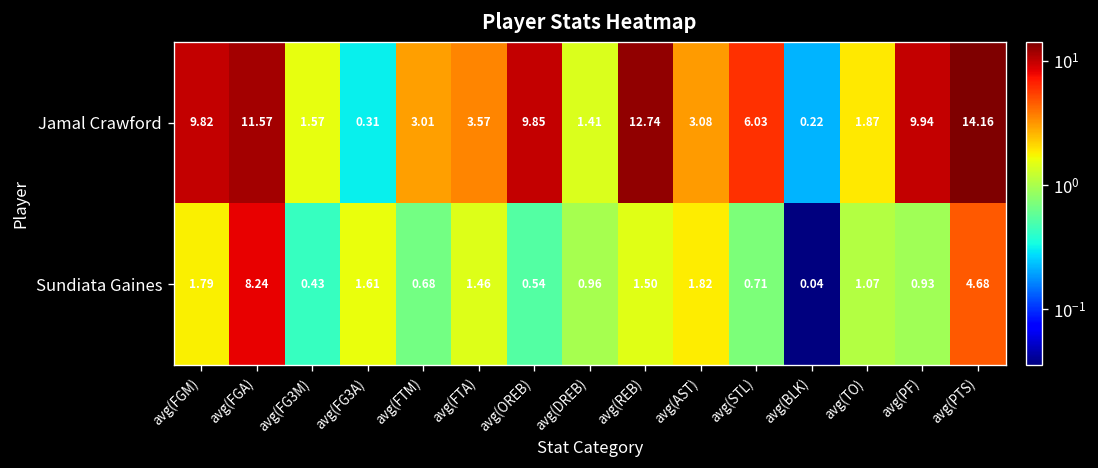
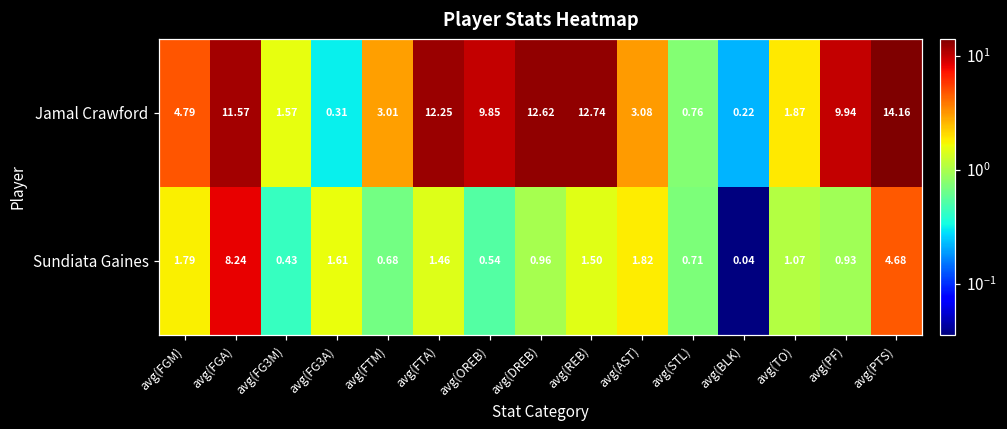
  {
    "Jamal Crawford": {
-     "avg(FGM)": 9.82,
+     "avg(FGM)": 4.79,
      "avg(FGA)": 11.57,
      "avg(FG3M)": 1.57,
      "avg(FG3A)": 0.31,
      "avg(FTM)": 3.01,
-     "avg(FTA)": 3.57,
+     "avg(FTA)": 12.25,
      "avg(OREB)": 9.85,
-     "avg(DREB)": 1.41,
+     "avg(DREB)": 12.62,
      "avg(REB)": 12.74,
      "avg(AST)": 3.08,
-     "avg(STL)": 6.03,
+     "avg(STL)": 0.76,
      "avg(BLK)": 0.22,
      "avg(TO)": 1.87,
      "avg(PF)": 9.94,
      "avg(PTS)": 14.16
    },
    "Sundiata Gaines": {
      "avg(FGM)": 1.79,
      "avg(FGA)": 8.24,
      "avg(FG3M)": 0.43,
      "avg(FG3A)": 1.61,
      "avg(FTM)": 0.68,
      "avg(FTA)": 1.46,
      "avg(OREB)": 0.54,
      "avg(DREB)": 0.96,
      "avg(REB)": 1.50,
      "avg(AST)": 1.82,
      "avg(STL)": 0.71,
      "avg(BLK)": 0.04,
      "avg(TO)": 1.07,
      "avg(PF)": 0.93,
      "avg(PTS)": 4.68
    }
  }
